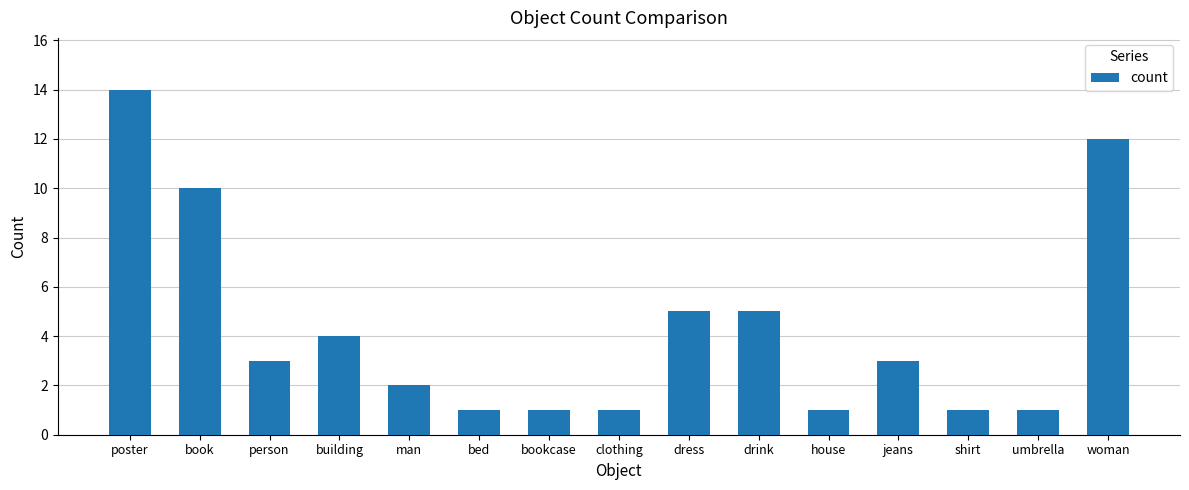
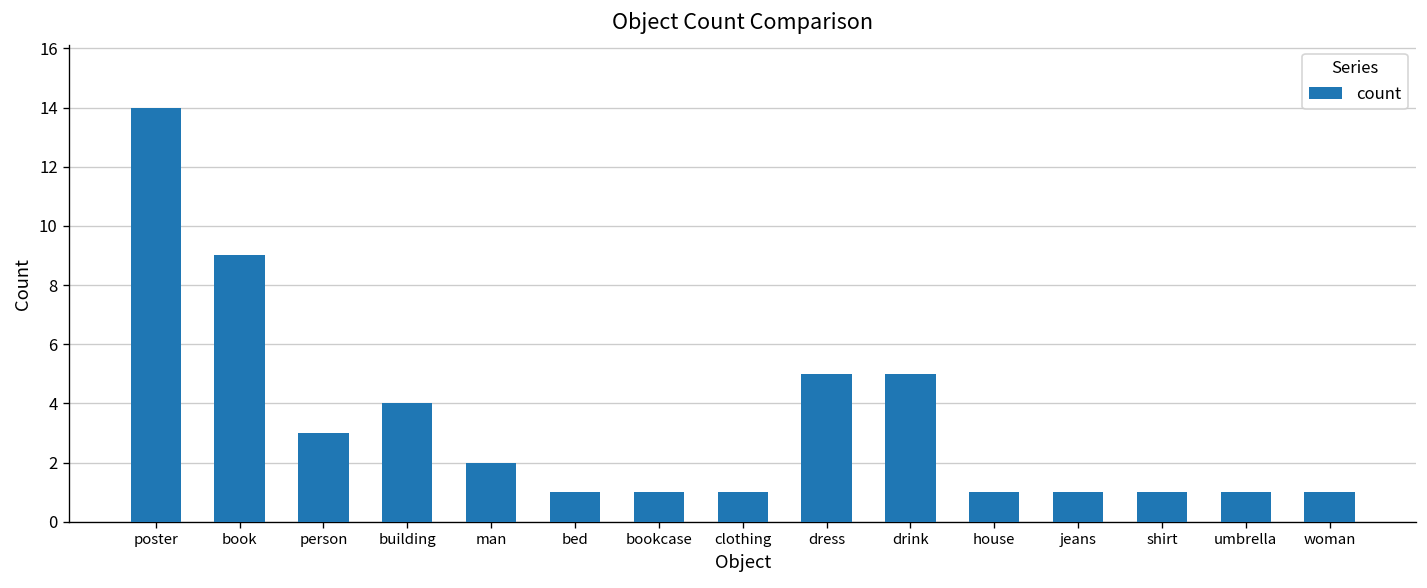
  {
    "poster": 14,
-   "book": 10,
+   "book": 9,
    "person": 3,
    "building": 4,
    "man": 2,
    "bed": 1,
    "bookcase": 1,
    "clothing": 1,
    "dress": 5,
    "drink": 5,
    "house": 1,
-   "jeans": 3,
+   "jeans": 1,
    "shirt": 1,
    "umbrella": 1,
-   "woman": 12
+   "woman": 1
  }
